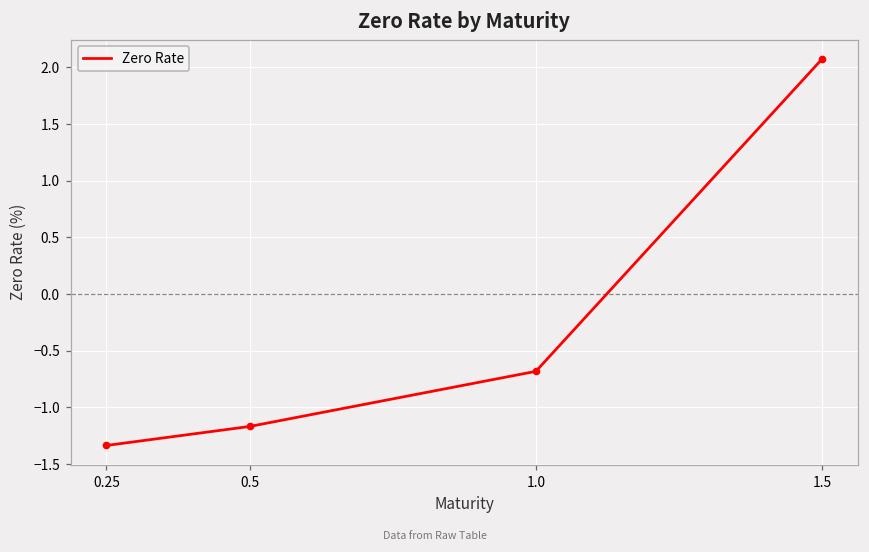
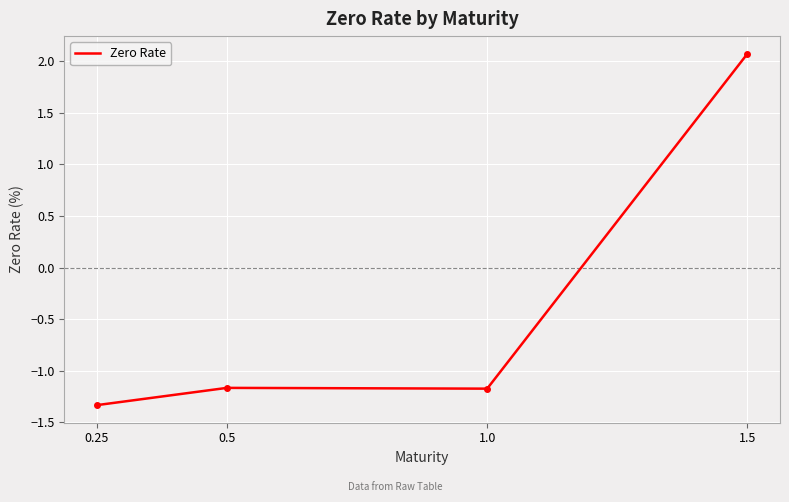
  {
    "0.25": -1.34,
    "0.5": -1.17,
-   "1.0": -0.68,
+   "1.0": -1.18,
    "1.5": 2.08
  }
